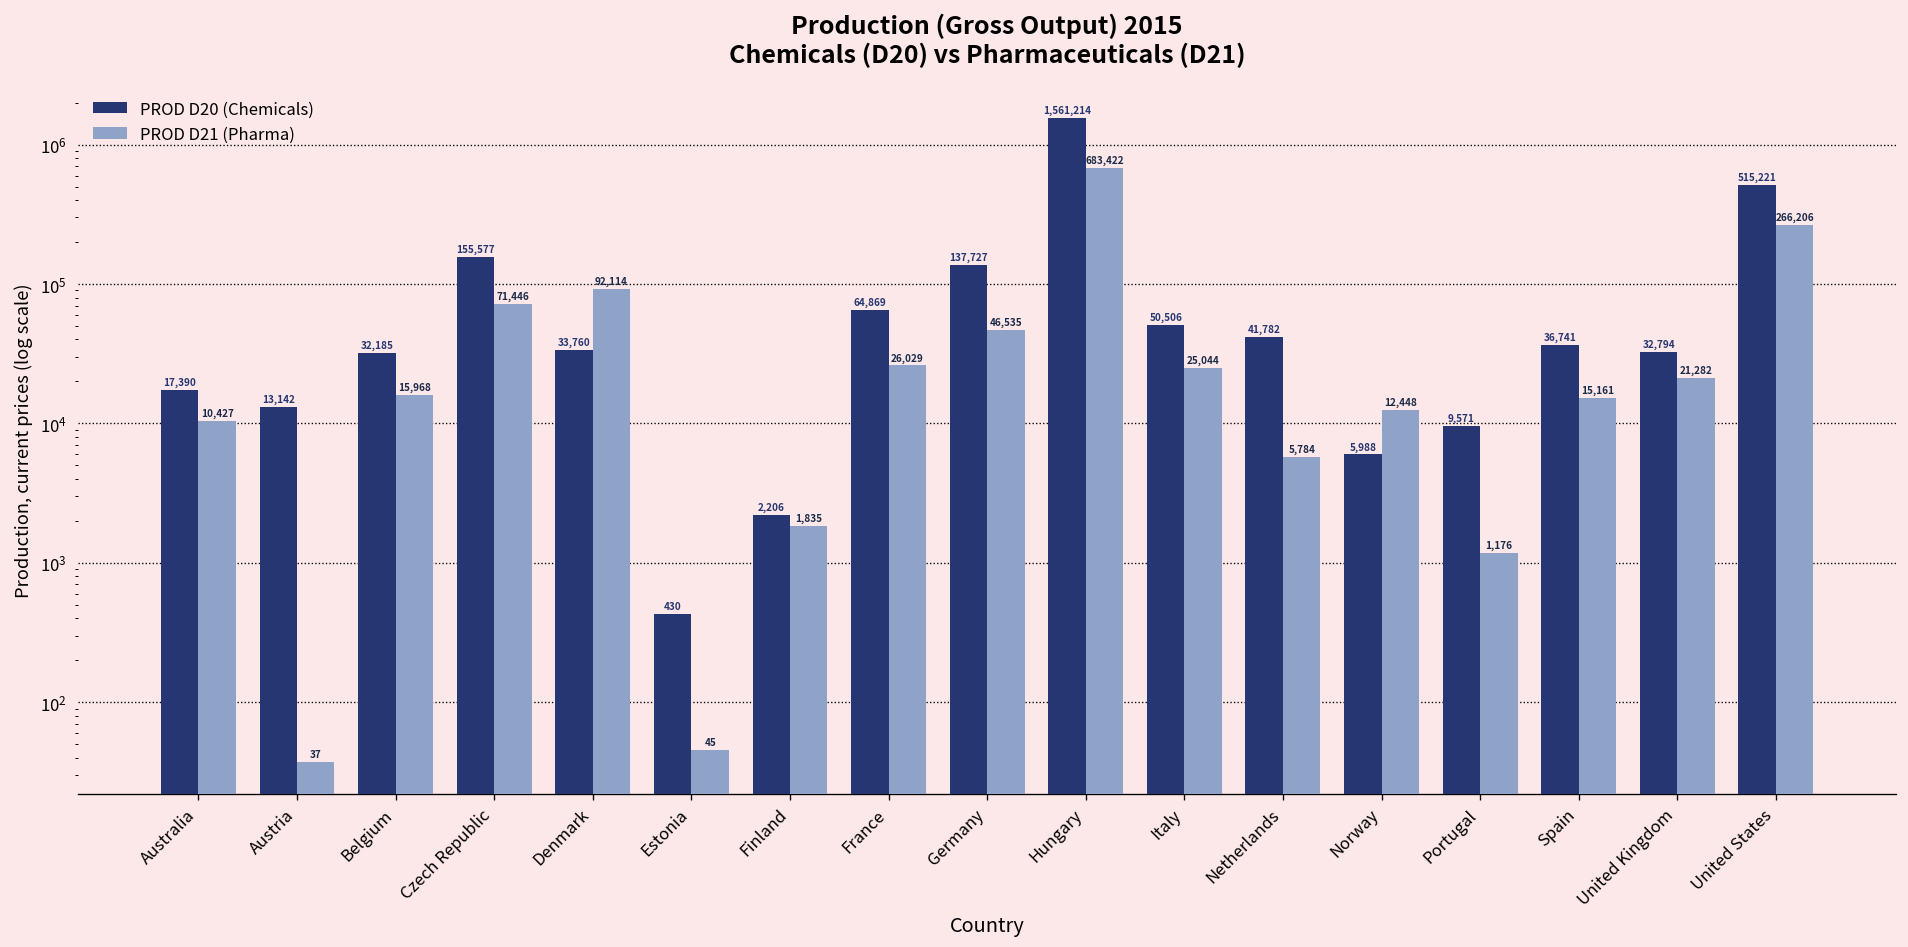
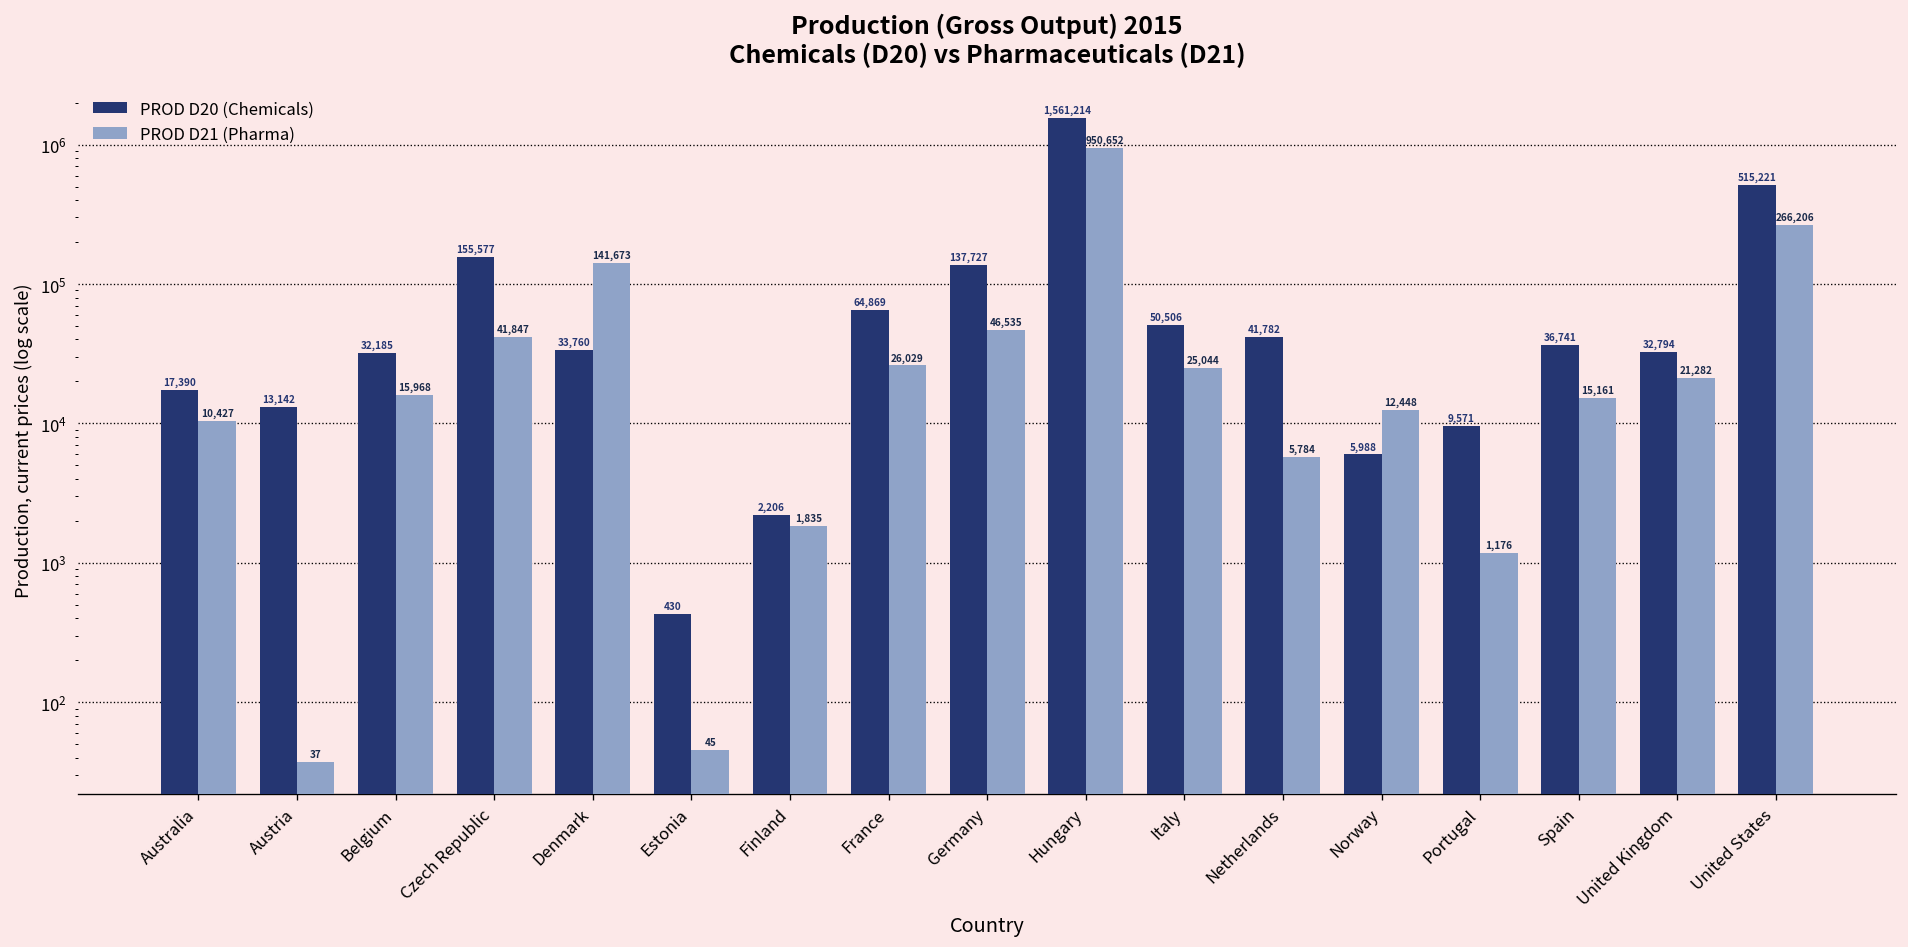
  {
    "PROD D20 (Chemicals)": {
      "Australia": "17,390",
      "Austria": "13,142",
      "Belgium": "32,185",
      "Czech Republic": "155,577",
      "Denmark": "33,760",
      "Estonia": "430",
      "Finland": "2,206",
      "France": "64,869",
      "Germany": "137,727",
      "Hungary": "1,561,214",
      "Italy": "50,506",
      "Netherlands": "41,782",
      "Norway": "5,988",
      "Portugal": "9,571",
      "Spain": "36,741",
      "United Kingdom": "32,794",
      "United States": "515,221"
    },
    "PROD D21 (Pharma)": {
      "Australia": "10,427",
      "Austria": "37",
      "Belgium": "15,968",
-     "Czech Republic": "71,446",
-     "Denmark": "92,114",
+     "Czech Republic": "41,847",
+     "Denmark": "141,673",
      "Estonia": "45",
      "Finland": "1,835",
      "France": "26,029",
      "Germany": "46,535",
-     "Hungary": "683,422",
+     "Hungary": "950,652",
      "Italy": "25,044",
      "Netherlands": "5,784",
      "Norway": "12,448",
      "Portugal": "1,176",
      "Spain": "15,161",
      "United Kingdom": "21,282",
      "United States": "266,206"
    }
  }
